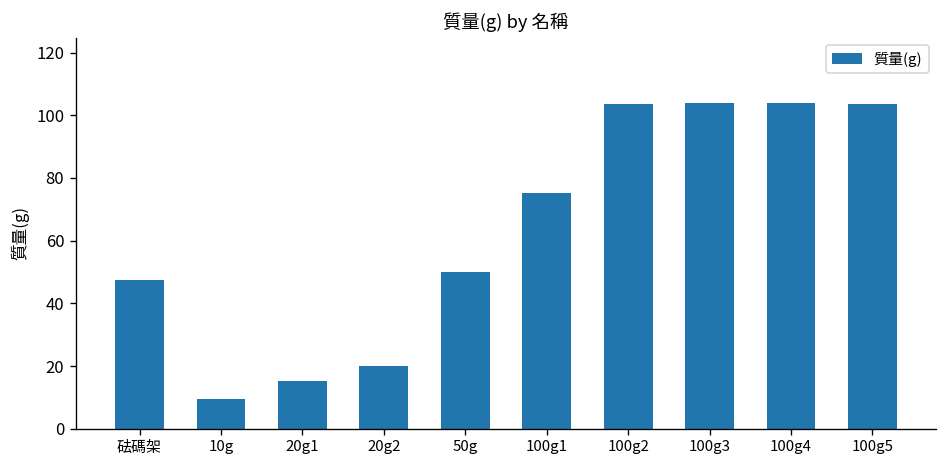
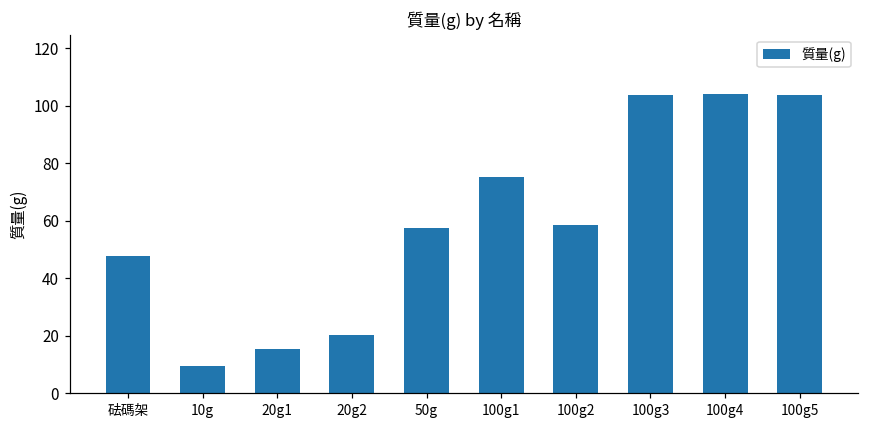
  {
    "砝碼架": 48,
    "10g": 9,
    "20g1": 15,
    "20g2": 20,
-   "50g": 50,
+   "50g": 58,
    "100g1": 75,
-   "100g2": 104,
+   "100g2": 58,
    "100g3": 104,
    "100g4": 104,
    "100g5": 104
  }
